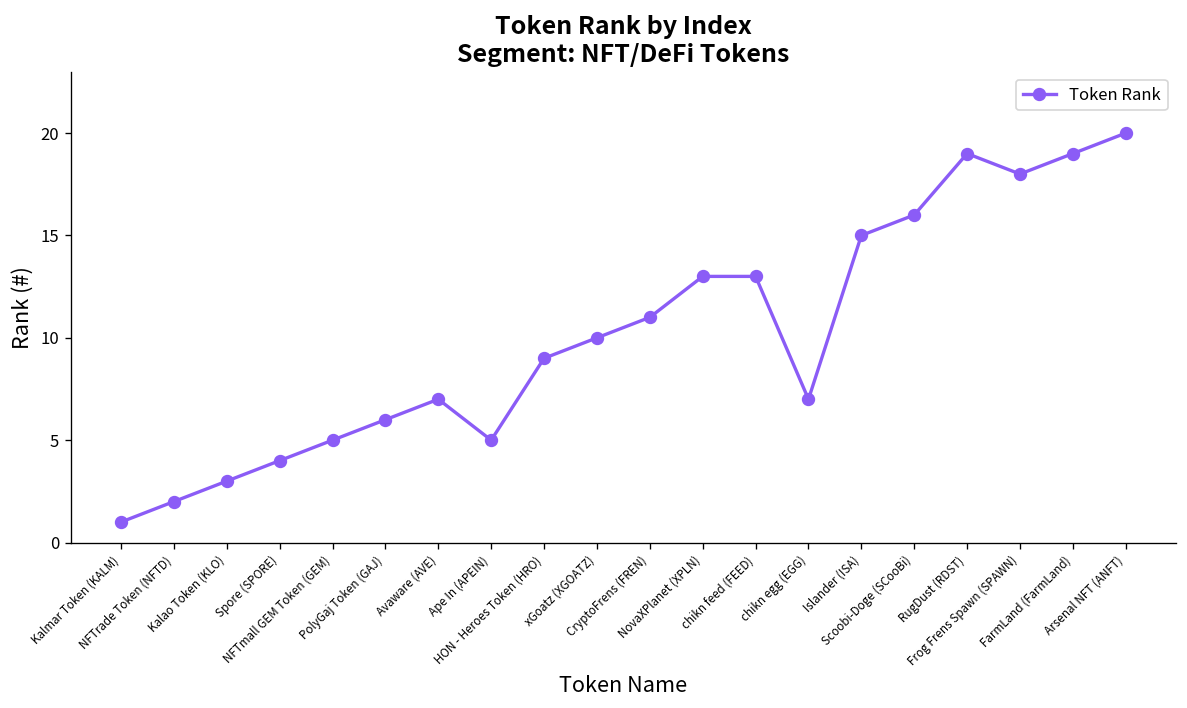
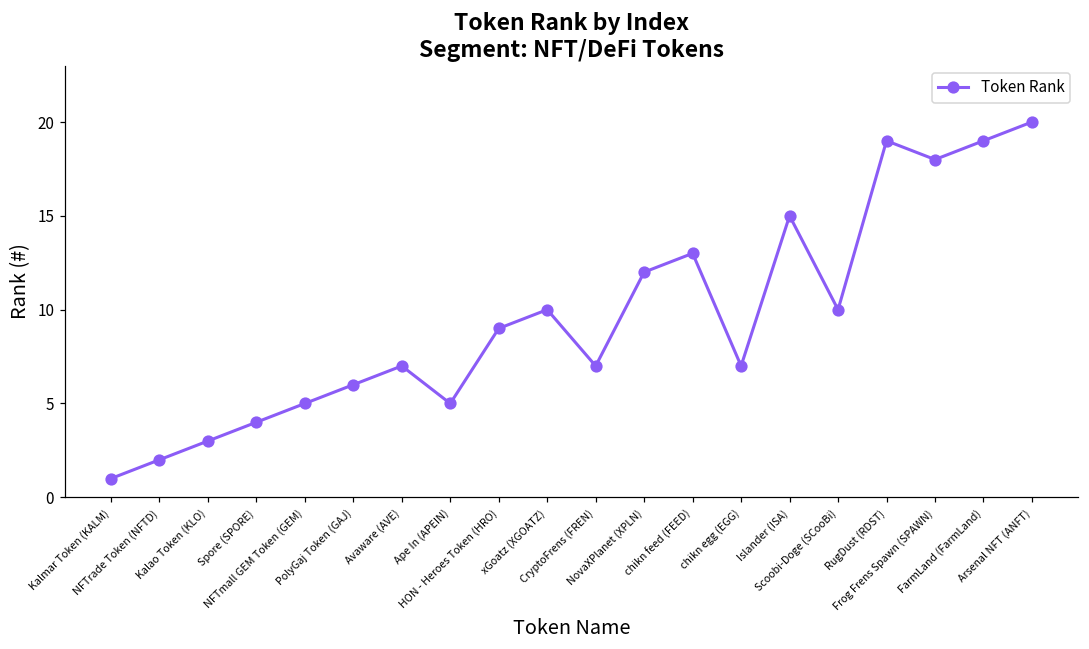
  {
    "Kalmar Token (KALM)": 1,
    "NFTrade Token (NFTD)": 2,
    "Kalao Token (KLO)": 3,
    "Spore (SPORE)": 4,
    "NFTmall GEM Token (GEM)": 5,
    "PolyGaj Token (GAJ)": 6,
    "Avaware (AVE)": 7,
    "Ape In (APEIN)": 5,
    "HON - Heroes Token (HRO)": 9,
    "xGoatz (XGOATZ)": 10,
-   "CryptoFrens (FREN)": 11,
-   "NovaXPlanet (XPLN)": 13,
+   "CryptoFrens (FREN)": 7,
+   "NovaXPlanet (XPLN)": 12,
    "chikn feed (FEED)": 13,
    "chikn egg (EGG)": 7,
    "Islander (ISA)": 15,
-   "Scoobi-Doge (SCooBi)": 16,
+   "Scoobi-Doge (SCooBi)": 10,
    "RugDust (RDST)": 19,
    "Frog Frens Spawn (SPAWN)": 18,
    "FarmLand (FarmLand)": 19,
    "Arsenal NFT (ANFT)": 20
  }
